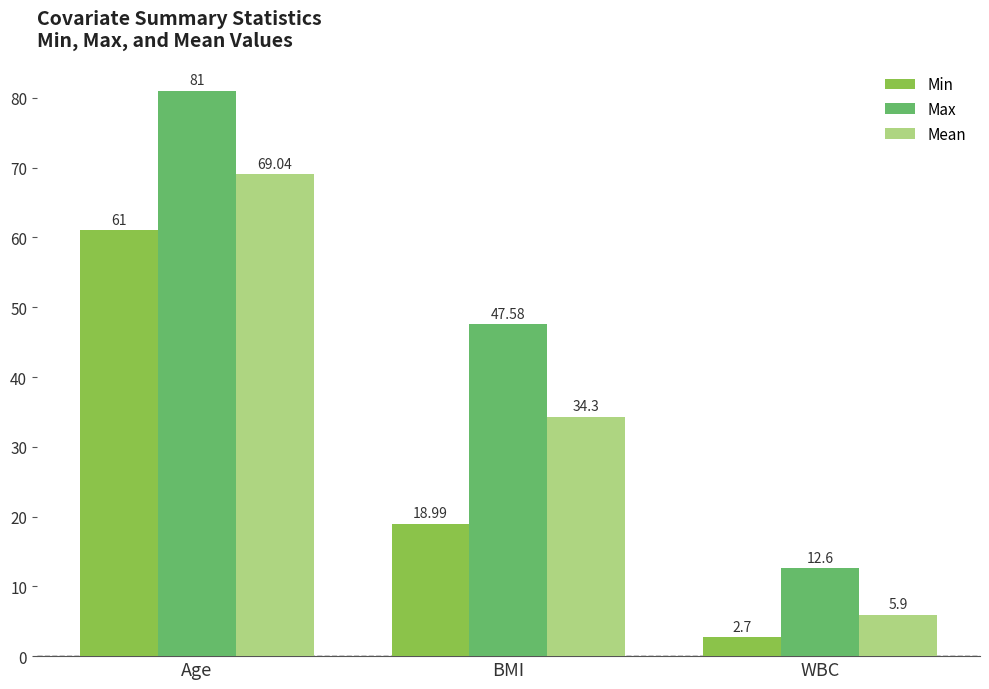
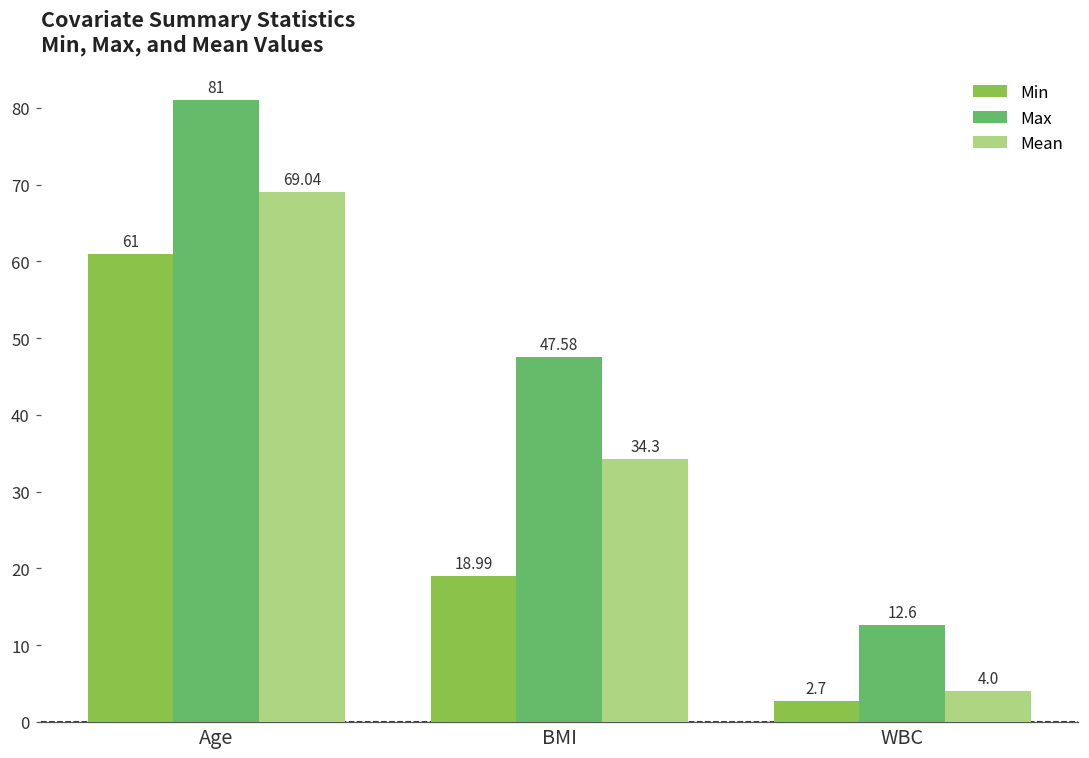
  {
    "Mean": {
      "Age": 69.04,
      "BMI": 34.3,
-     "WBC": 5.9
+     "WBC": 4.0
    }
  }
